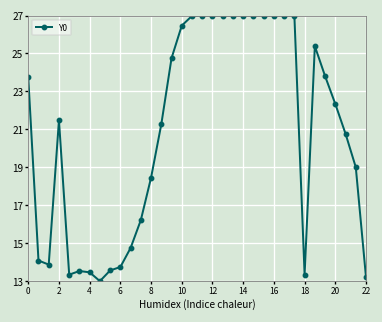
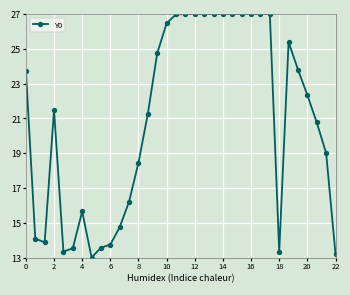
  {
    "0": 23.7,
    "2": 21.5,
-   "4": 13.5,
+   "4": 15.6,
    "6": 13.7,
    "8": 18.5,
    "10": 26.5,
    "12": 27.0,
    "14": 27.0,
    "16": 27.0,
    "18": 13.3,
    "20": 22.3,
    "22": 13.2
  }
